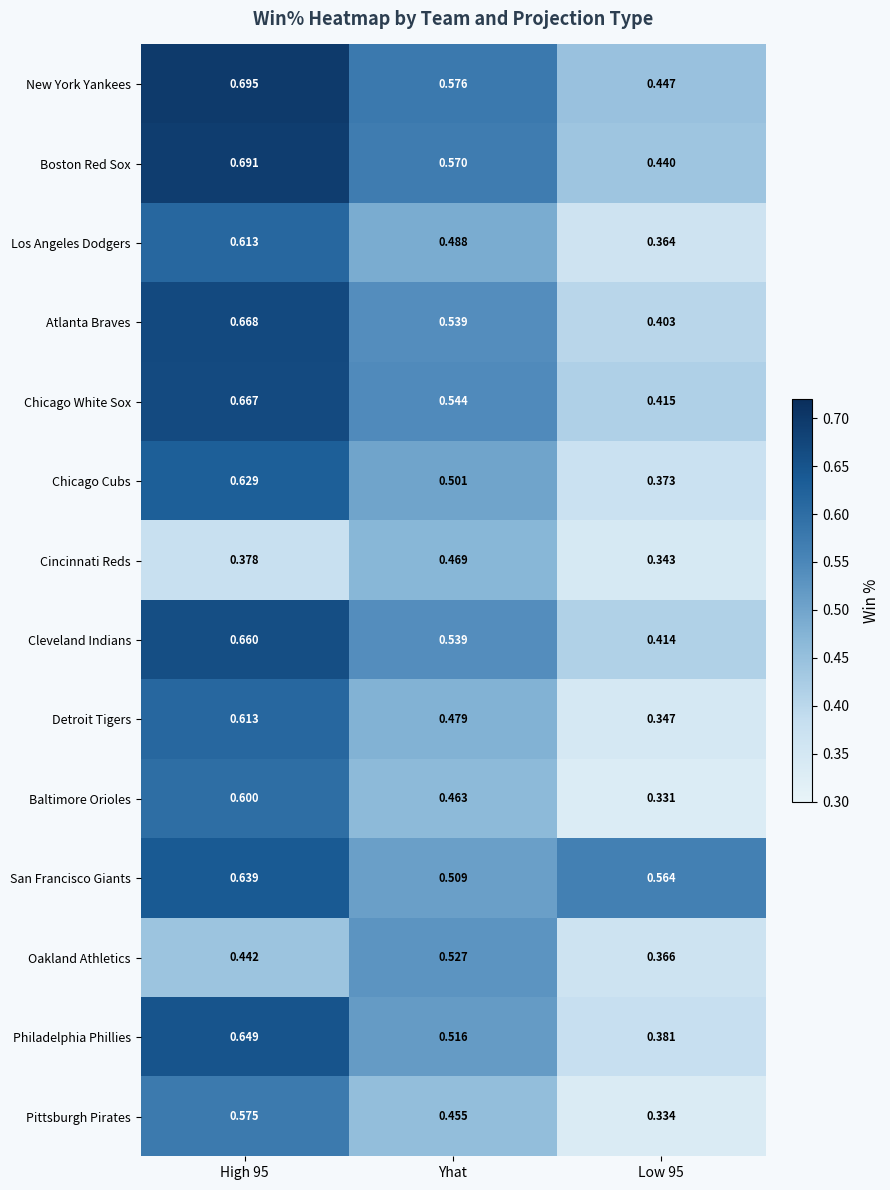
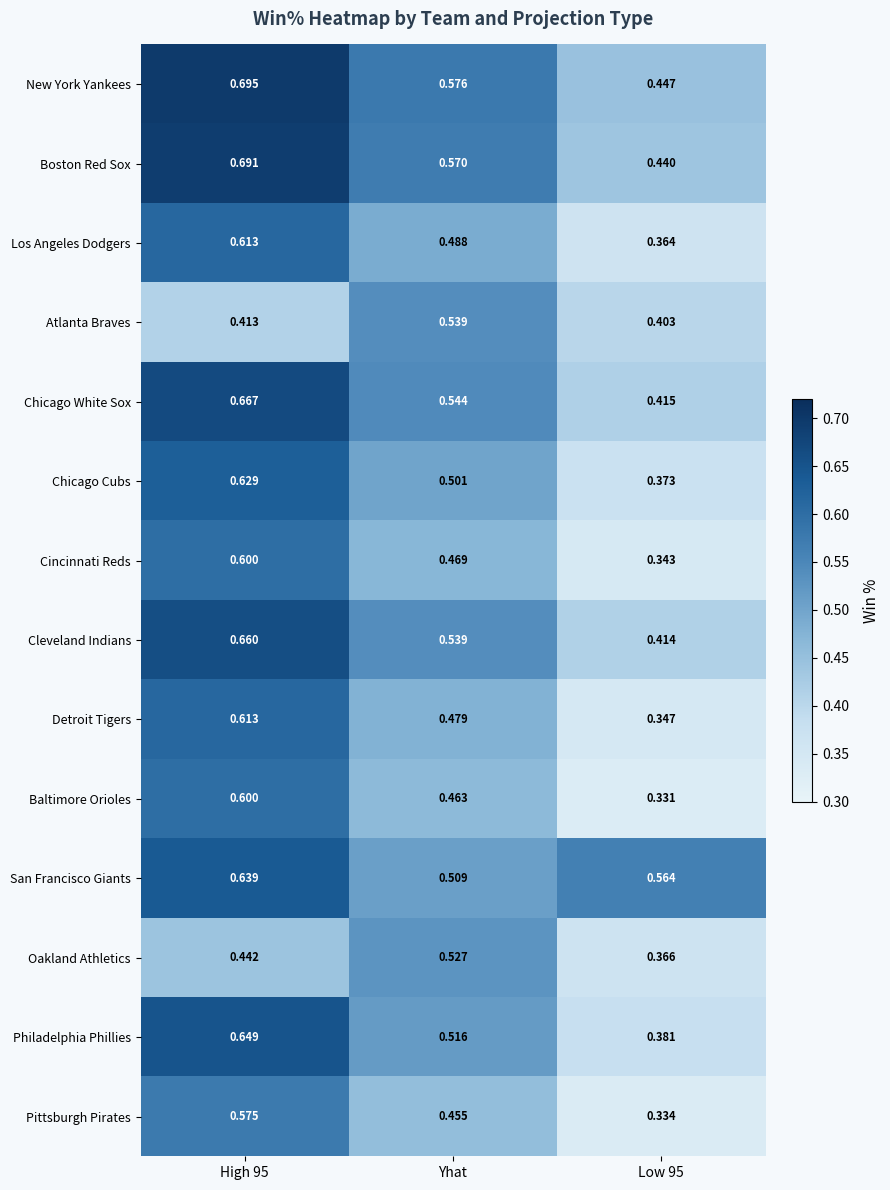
  {
    "New York Yankees": {
      "High 95": 0.695,
      "Yhat": 0.576,
      "Low 95": 0.447
    },
    "Boston Red Sox": {
      "High 95": 0.691,
      "Yhat": 0.570,
      "Low 95": 0.440
    },
    "Los Angeles Dodgers": {
      "High 95": 0.613,
      "Yhat": 0.488,
      "Low 95": 0.364
    },
    "Atlanta Braves": {
-     "High 95": 0.668,
+     "High 95": 0.413,
      "Yhat": 0.539,
      "Low 95": 0.403
    },
    "Chicago White Sox": {
      "High 95": 0.667,
      "Yhat": 0.544,
      "Low 95": 0.415
    },
    "Chicago Cubs": {
      "High 95": 0.629,
      "Yhat": 0.501,
      "Low 95": 0.373
    },
    "Cincinnati Reds": {
-     "High 95": 0.378,
+     "High 95": 0.600,
      "Yhat": 0.469,
      "Low 95": 0.343
    },
    "Cleveland Indians": {
      "High 95": 0.660,
      "Yhat": 0.539,
      "Low 95": 0.414
    },
    "Detroit Tigers": {
      "High 95": 0.613,
      "Yhat": 0.479,
      "Low 95": 0.347
    },
    "Baltimore Orioles": {
      "High 95": 0.600,
      "Yhat": 0.463,
      "Low 95": 0.331
    },
    "San Francisco Giants": {
      "High 95": 0.639,
      "Yhat": 0.509,
      "Low 95": 0.564
    },
    "Oakland Athletics": {
      "High 95": 0.442,
      "Yhat": 0.527,
      "Low 95": 0.366
    },
    "Philadelphia Phillies": {
      "High 95": 0.649,
      "Yhat": 0.516,
      "Low 95": 0.381
    },
    "Pittsburgh Pirates": {
      "High 95": 0.575,
      "Yhat": 0.455,
      "Low 95": 0.334
    }
  }
